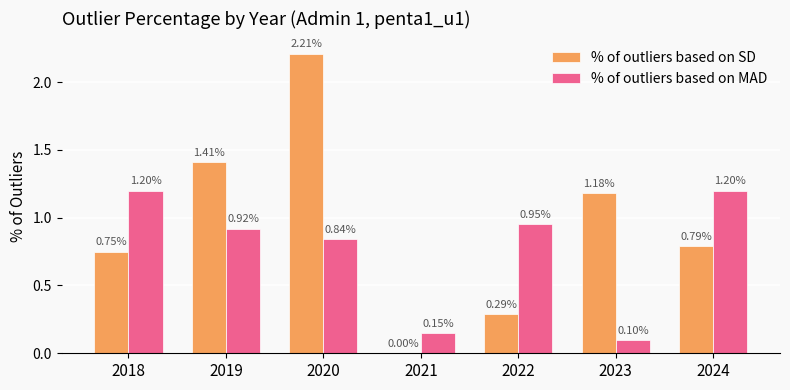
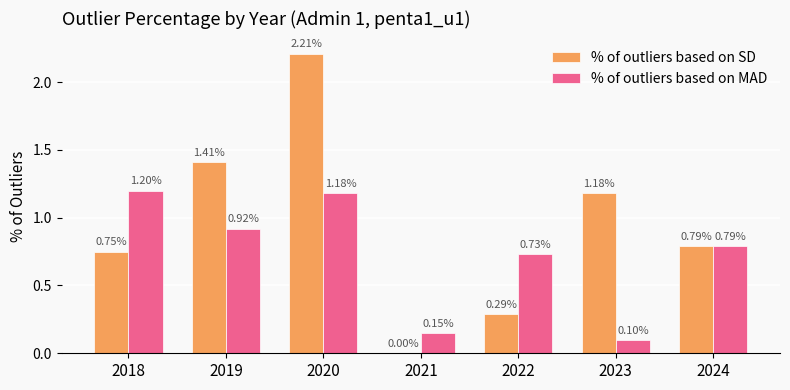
  {
    "% of outliers based on SD": {
      "2018": "0.75%",
      "2019": "1.41%",
      "2020": "2.21%",
      "2021": "0.00%",
      "2022": "0.29%",
      "2023": "1.18%",
      "2024": "0.79%"
    },
    "% of outliers based on MAD": {
      "2018": "1.20%",
      "2019": "0.92%",
-     "2020": "0.84%",
+     "2020": "1.18%",
      "2021": "0.15%",
-     "2022": "0.95%",
+     "2022": "0.73%",
      "2023": "0.10%",
-     "2024": "1.20%"
+     "2024": "0.79%"
    }
  }
